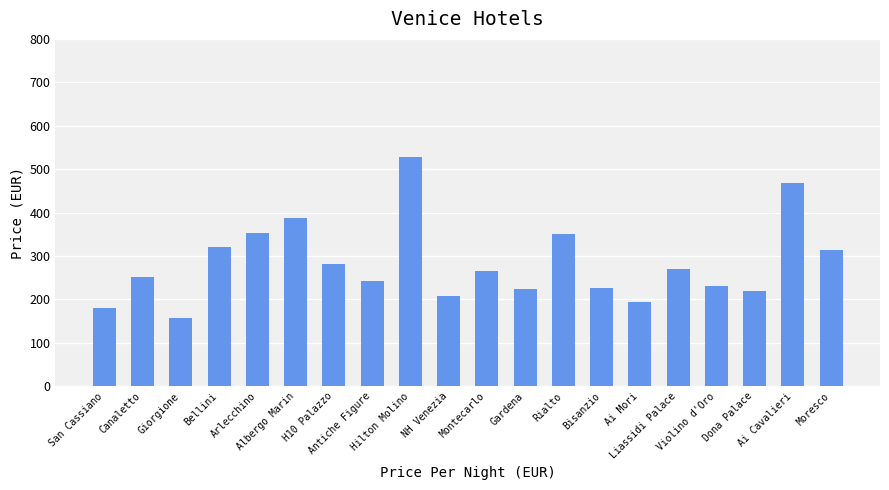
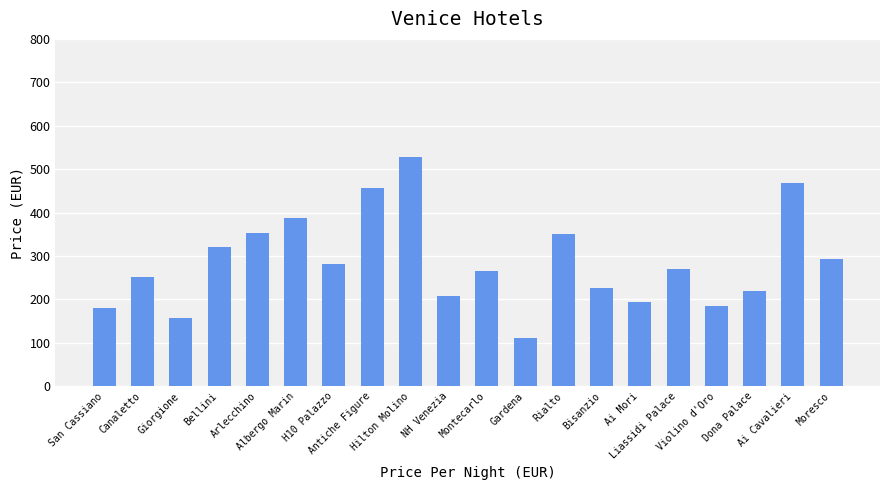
  {
    "San Cassiano": 180,
    "Canaletto": 250,
    "Giorgione": 160,
    "Bellini": 320,
    "Arlecchino": 350,
    "Albergo Marin": 390,
    "H10 Palazzo": 280,
-   "Antiche Figure": 240,
+   "Antiche Figure": 460,
    "Hilton Molino": 530,
    "NH Venezia": 210,
    "Montecarlo": 270,
-   "Gardena": 220,
+   "Gardena": 110,
    "Rialto": 350,
    "Bisanzio": 230,
    "Ai Mori": 190,
    "Liassidi Palace": 270,
-   "Violino d'Oro": 230,
+   "Violino d'Oro": 190,
    "Dona Palace": 220,
    "Ai Cavalieri": 470,
-   "Moresco": 310
+   "Moresco": 290
  }
